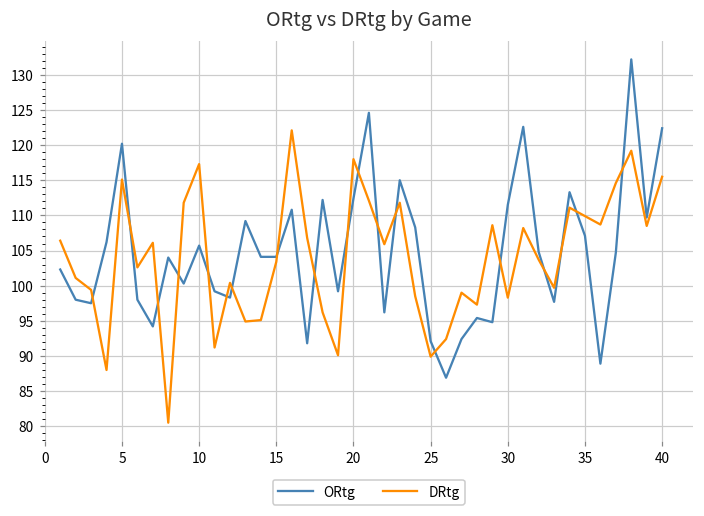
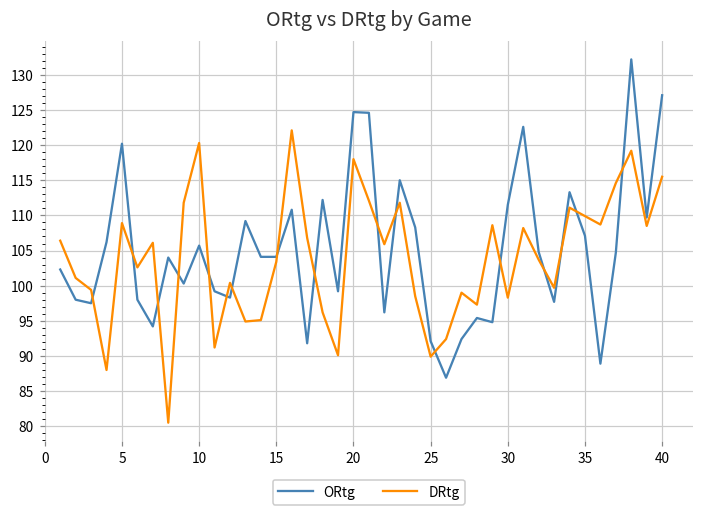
  {
    "ORtg": {
      "5": 120,
      "10": 106,
      "15": 104,
-     "20": 112,
+     "20": 125,
      "25": 92,
      "30": 112,
      "35": 107,
-     "40": 122
+     "40": 127
    },
    "DRtg": {
-     "5": 115,
-     "10": 117,
+     "5": 109,
+     "10": 120,
      "15": 103,
      "20": 118,
      "25": 90,
      "30": 98,
      "35": 110,
      "40": 116
    }
  }
